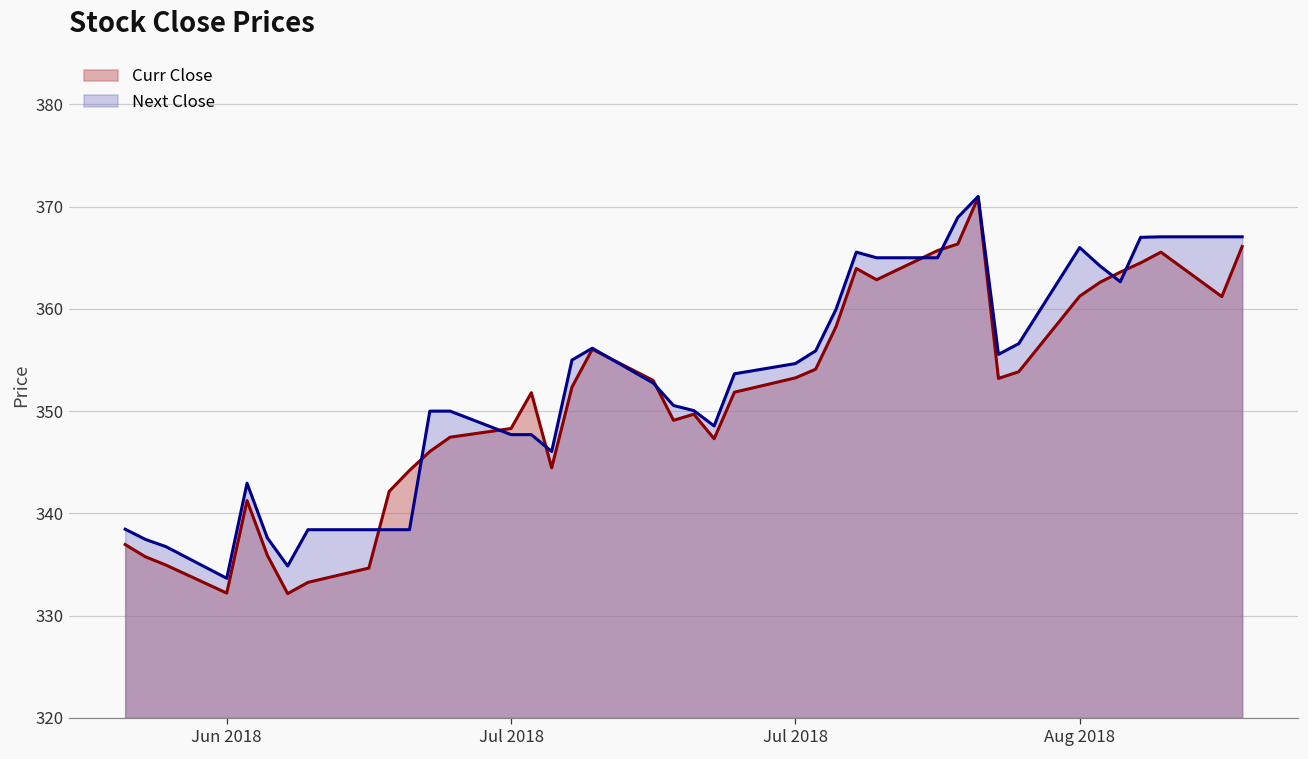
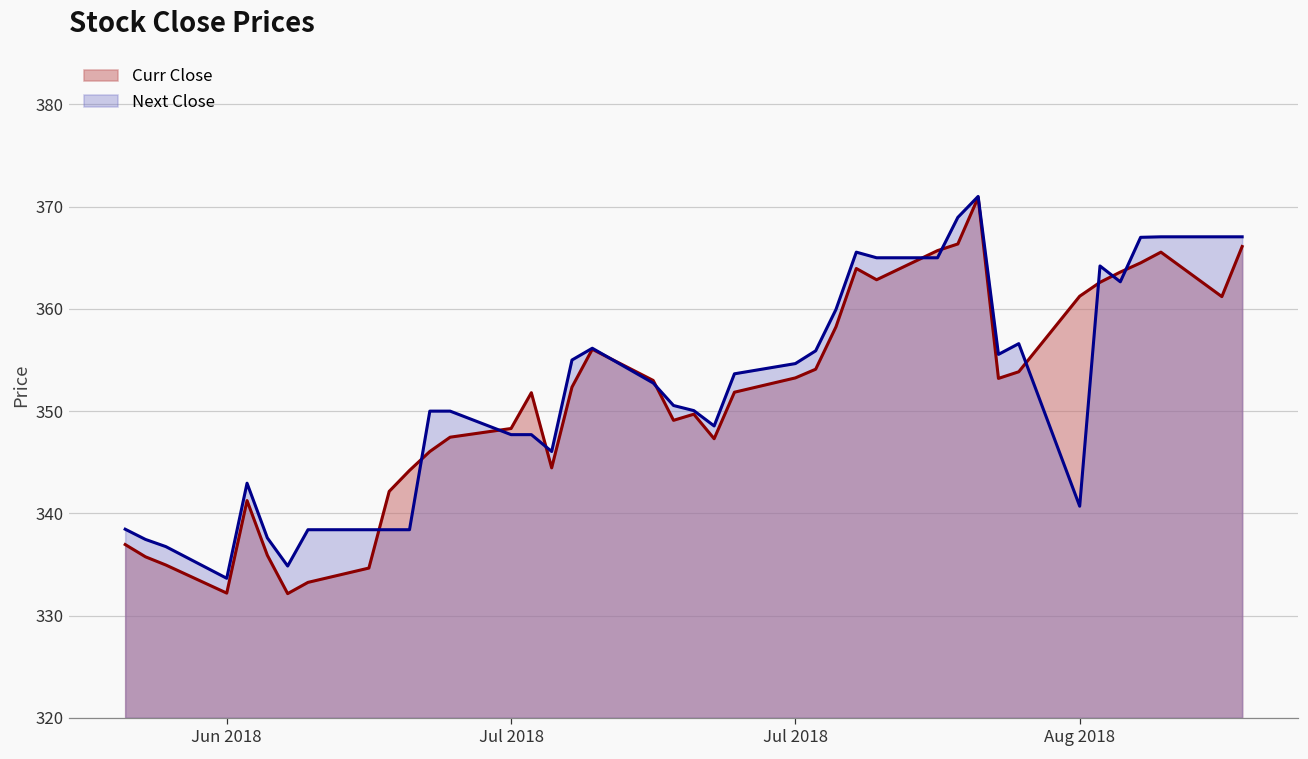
  {
    "Curr Close": {
      "Jun 2018": 332,
      "Aug 2018": 361
    },
    "Next Close": {
      "Jun 2018": 334,
-     "Aug 2018": 366
+     "Aug 2018": 341
    }
  }
